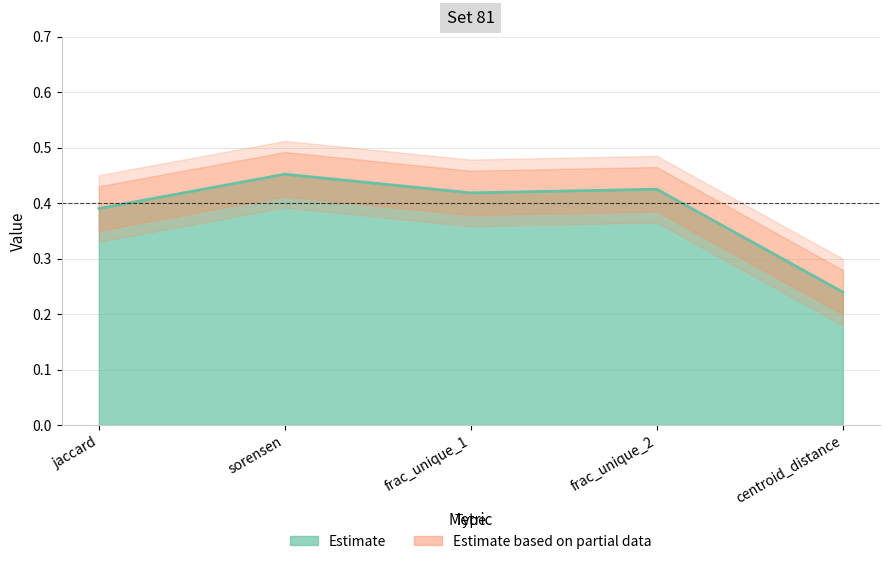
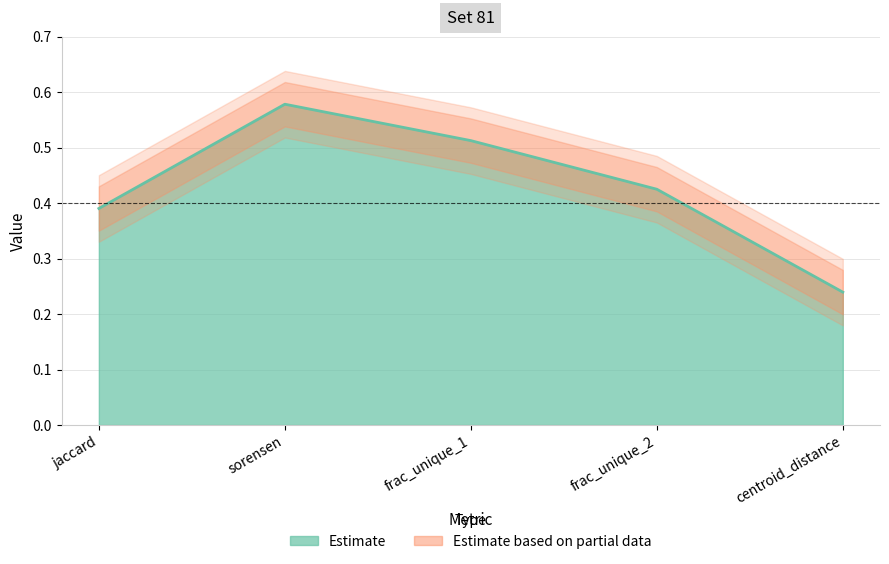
  {
    "Estimate": {
      "jaccard": 0.39,
-     "sorensen": 0.45,
-     "frac_unique_1": 0.42,
+     "sorensen": 0.58,
+     "frac_unique_1": 0.51,
      "frac_unique_2": 0.43,
      "centroid_distance": 0.24
    }
  }
